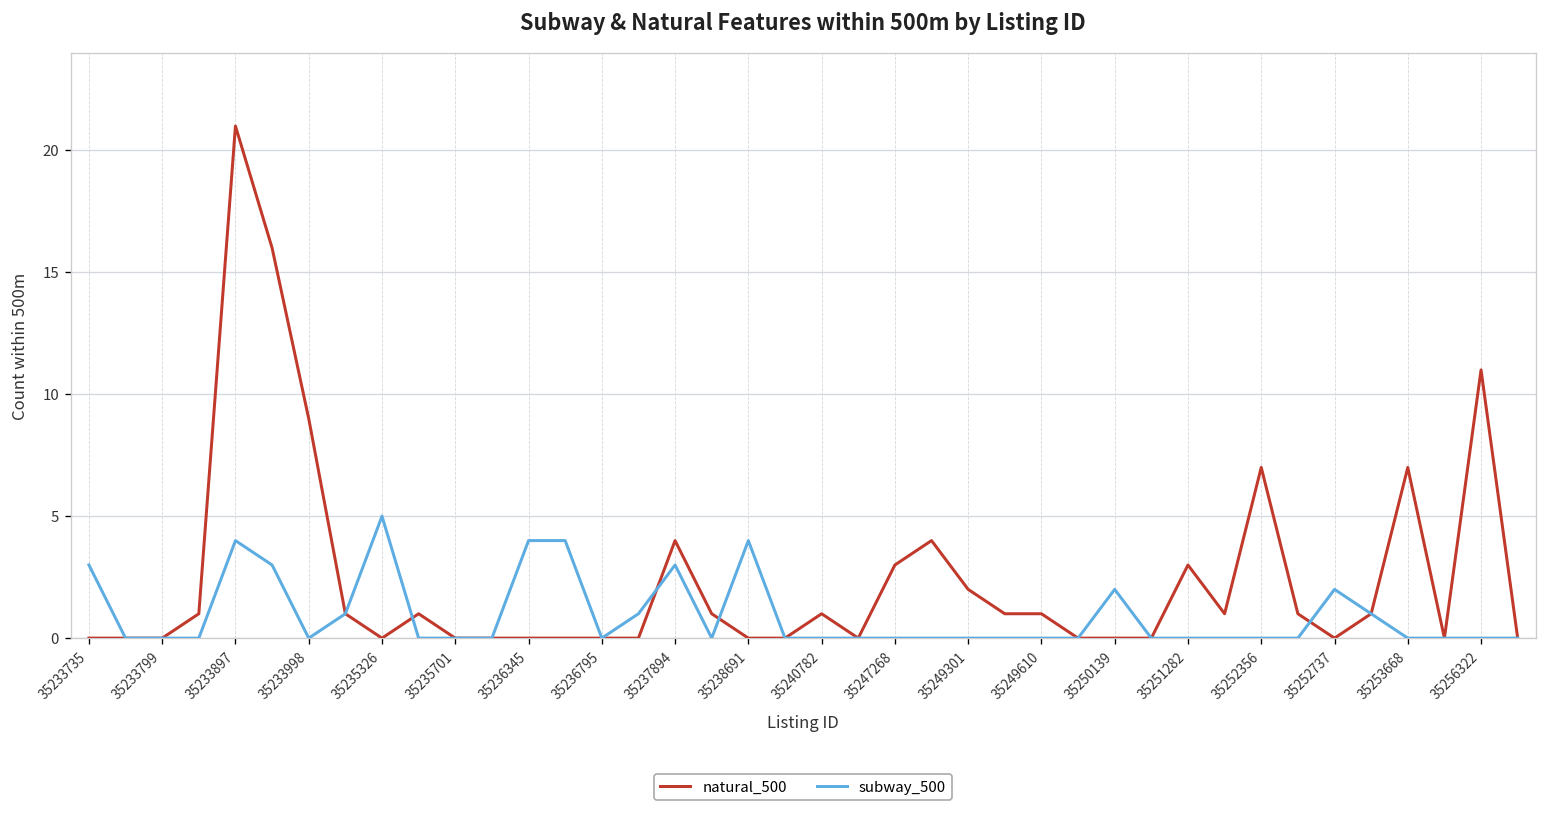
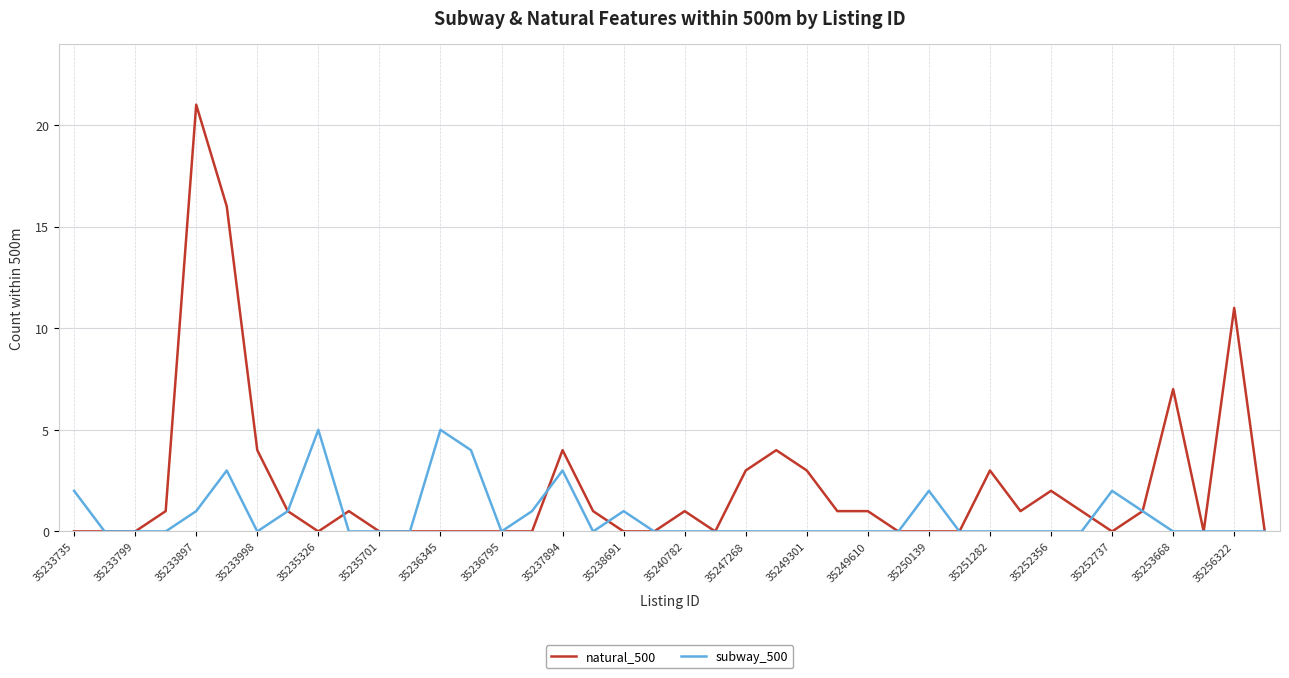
  {
    "natural_500": {
      "35233735": 0,
      "35233897": 21,
-     "35233998": 9,
+     "35233998": 4,
      "35235326": 0,
      "35236345": 0,
      "35237894": 4,
      "35238691": 0,
      "35240782": 1,
      "35247268": 3,
-     "35249301": 2,
+     "35249301": 3,
      "35249610": 1,
      "35250139": 0,
      "35251282": 3,
-     "35252356": 7,
+     "35252356": 2,
      "35252737": 0,
      "35253668": 7,
      "35256322": 11
    },
    "subway_500": {
-     "35233735": 3,
-     "35233897": 4,
+     "35233735": 2,
+     "35233897": 1,
      "35233998": 0,
      "35235326": 5,
-     "35236345": 4,
+     "35236345": 5,
      "35237894": 3,
-     "35238691": 4,
+     "35238691": 1,
      "35240782": 0,
      "35247268": 0,
      "35249301": 0,
      "35249610": 0,
      "35250139": 2,
      "35251282": 0,
      "35252356": 0,
      "35252737": 2,
      "35253668": 0,
      "35256322": 0
    }
  }
